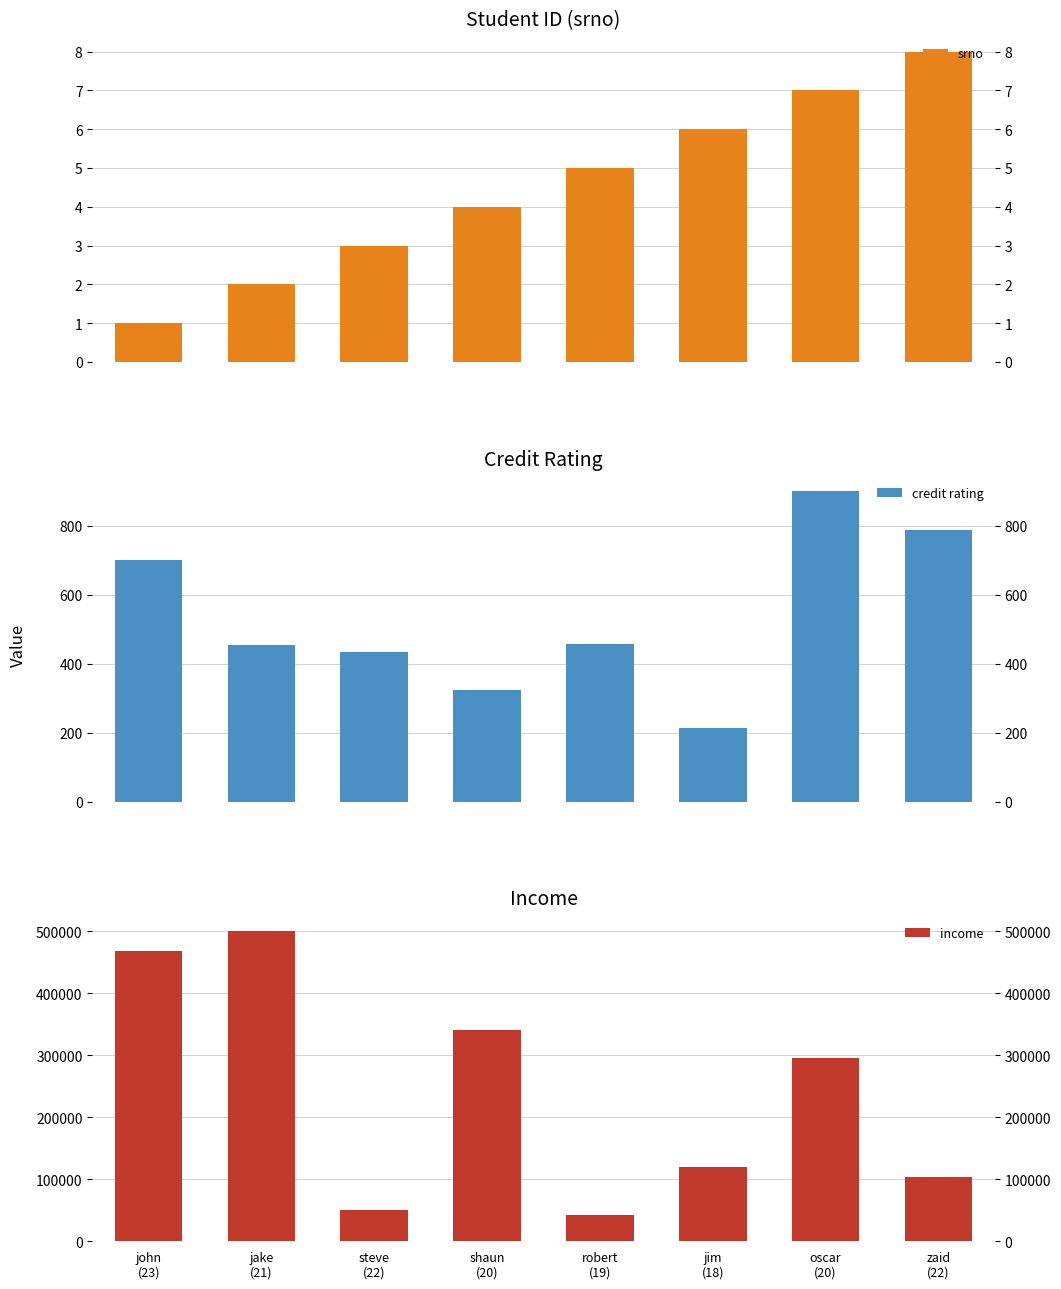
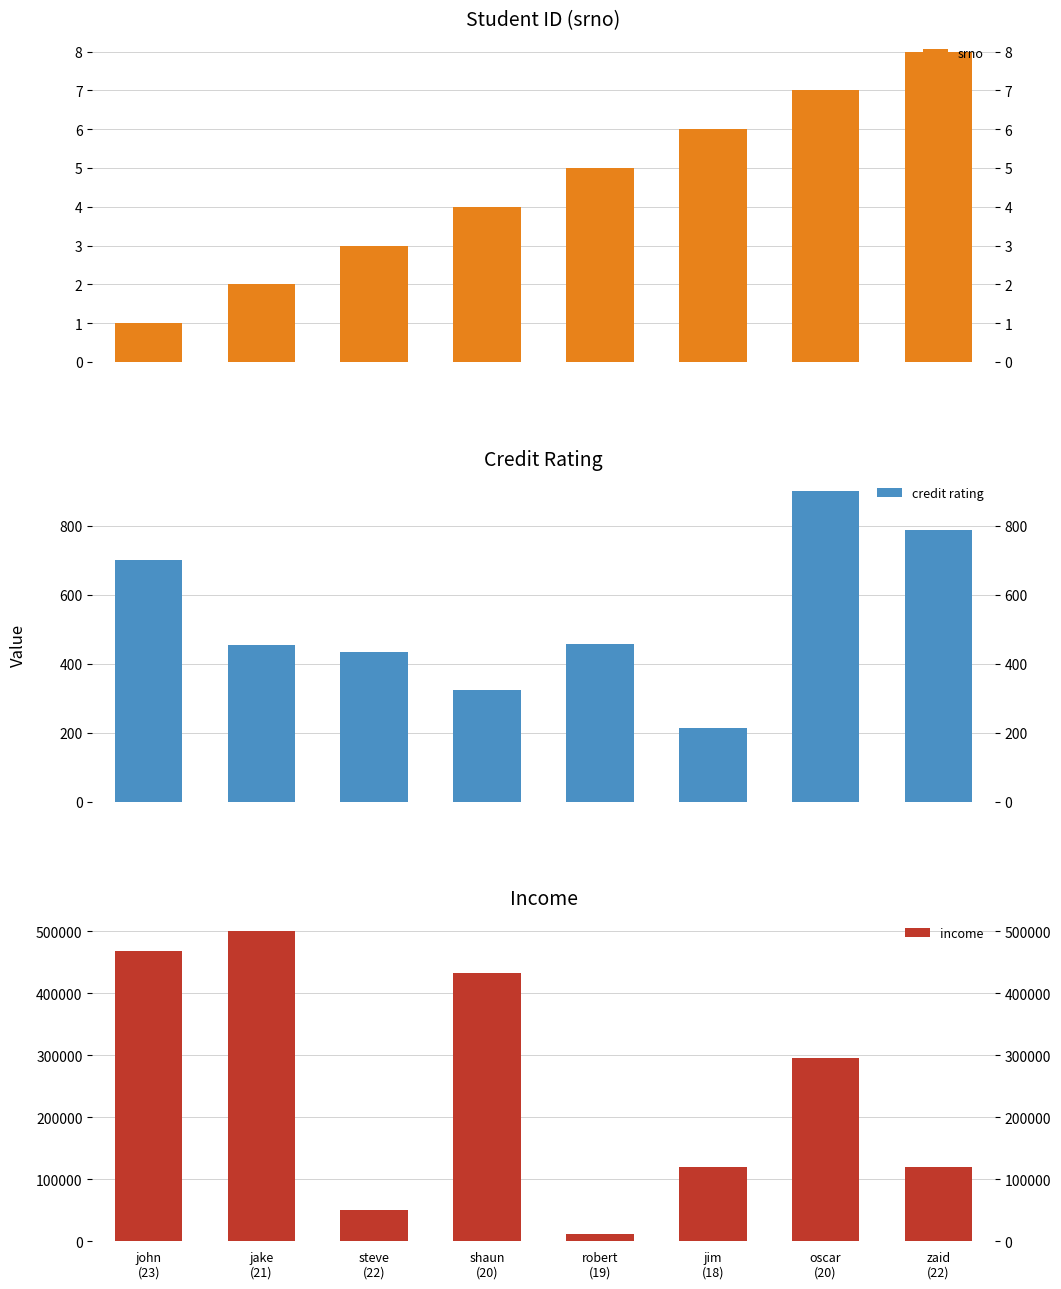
  {
    "Income": {
      "john (23)": 470000,
      "jake (21)": 500000,
      "steve (22)": 50000,
-     "shaun (20)": 340000,
-     "robert (19)": 40000,
+     "shaun (20)": 430000,
+     "robert (19)": 10000,
      "jim (18)": 120000,
      "oscar (20)": 300000,
-     "zaid (22)": 100000
+     "zaid (22)": 120000
    }
  }
